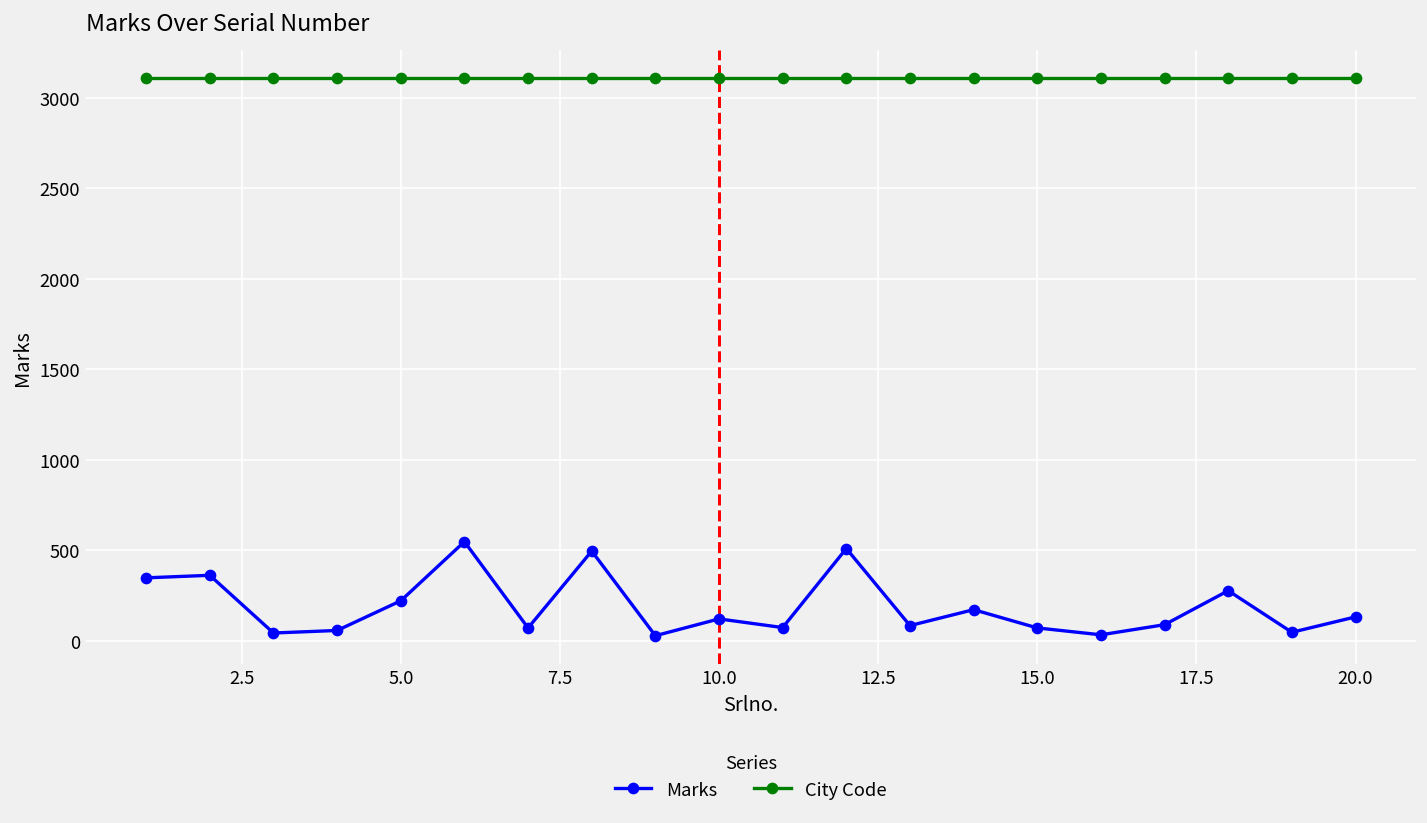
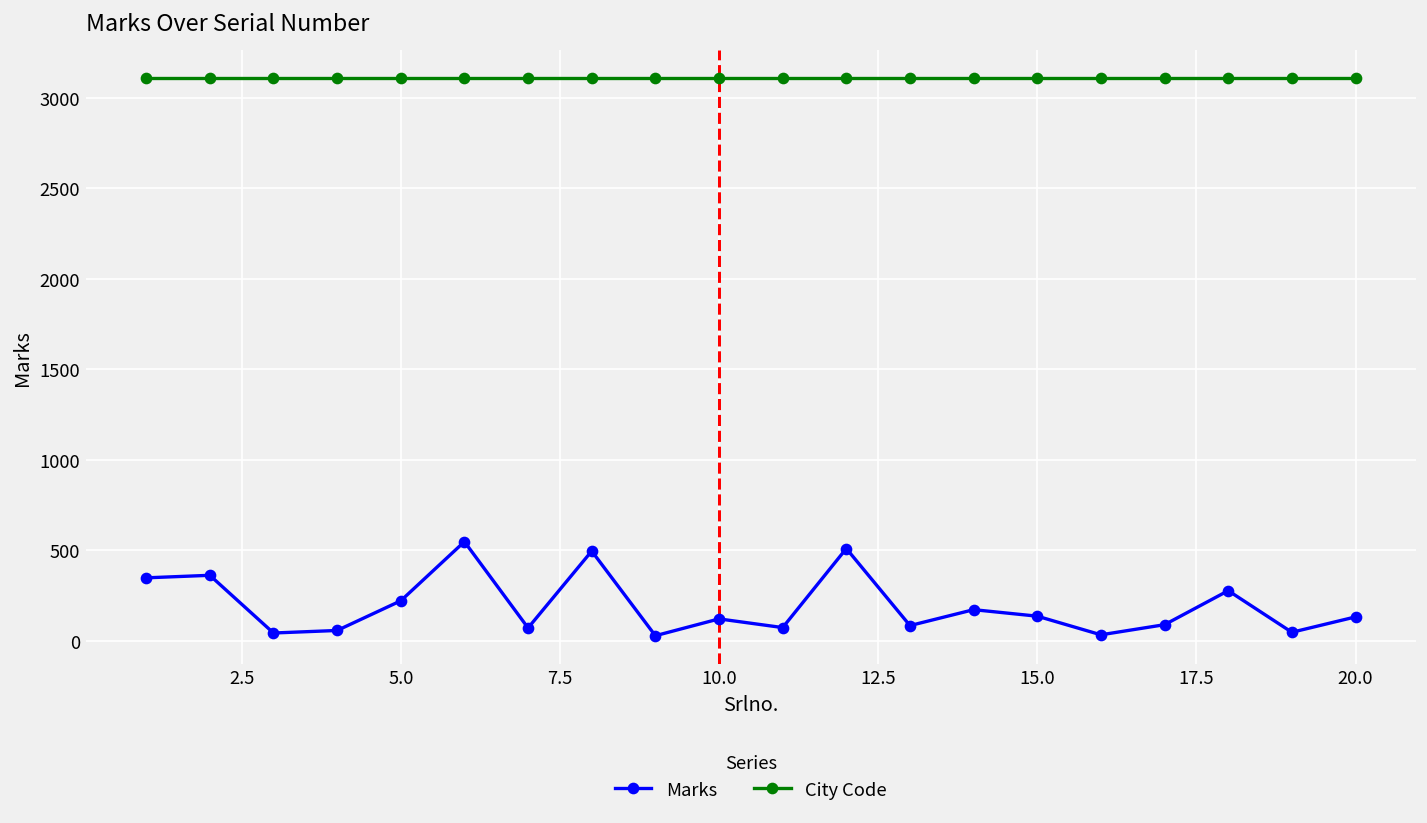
  {
    "Marks": {
      "5.0": 220,
      "10.0": 120,
-     "15.0": 70,
+     "15.0": 140,
      "20.0": 130
    },
    "City Code": {
      "5.0": 3110,
      "10.0": 3110,
      "15.0": 3110,
      "20.0": 3110
    }
  }
